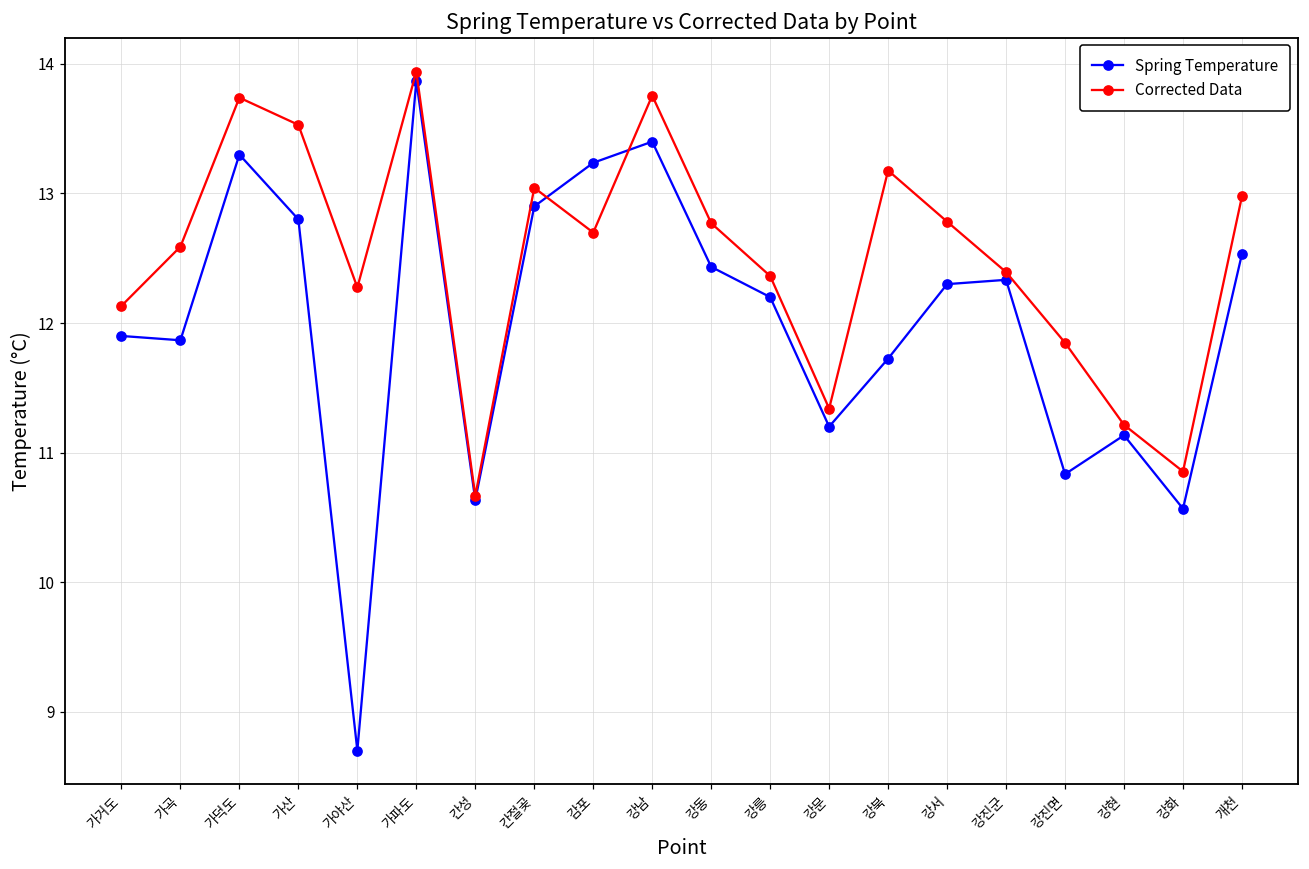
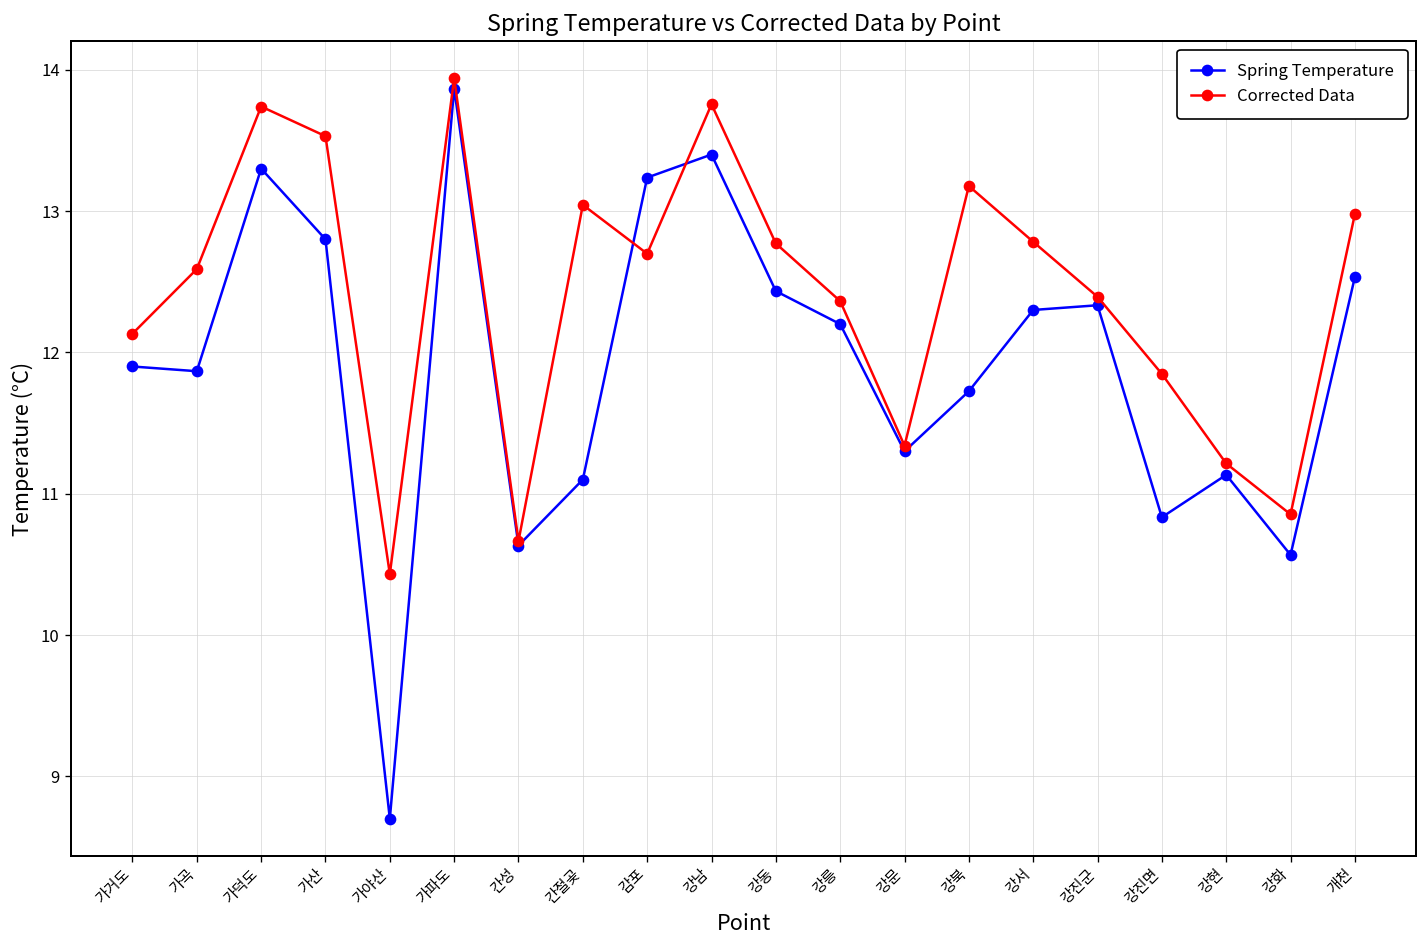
  {
    "Spring Temperature": {
      "가거도": 11.9,
      "가곡": 11.87,
      "가덕도": 13.3,
      "가산": 12.8,
      "가야산": 8.7,
      "가파도": 13.87,
      "간성": 10.63,
-     "간절곶": 12.9,
+     "간절곶": 11.1,
      "감포": 13.24,
      "강남": 13.4,
      "강동": 12.43,
      "강릉": 12.2,
-     "강문": 11.2,
+     "강문": 11.3,
      "강북": 11.73,
      "강서": 12.3,
      "강진군": 12.33,
      "강진면": 10.83,
      "강현": 11.13,
      "강화": 10.57,
      "개천": 12.53
    },
    "Corrected Data": {
      "가거도": 12.13,
      "가곡": 12.59,
      "가덕도": 13.74,
      "가산": 13.53,
-     "가야산": 12.27,
+     "가야산": 10.43,
      "가파도": 13.94,
      "간성": 10.67,
      "간절곶": 13.04,
      "감포": 12.70,
      "강남": 13.76,
      "강동": 12.77,
      "강릉": 12.36,
      "강문": 11.34,
      "강북": 13.18,
      "강서": 12.78,
      "강진군": 12.39,
      "강진면": 11.85,
      "강현": 11.21,
      "강화": 10.85,
      "개천": 12.98
    }
  }
